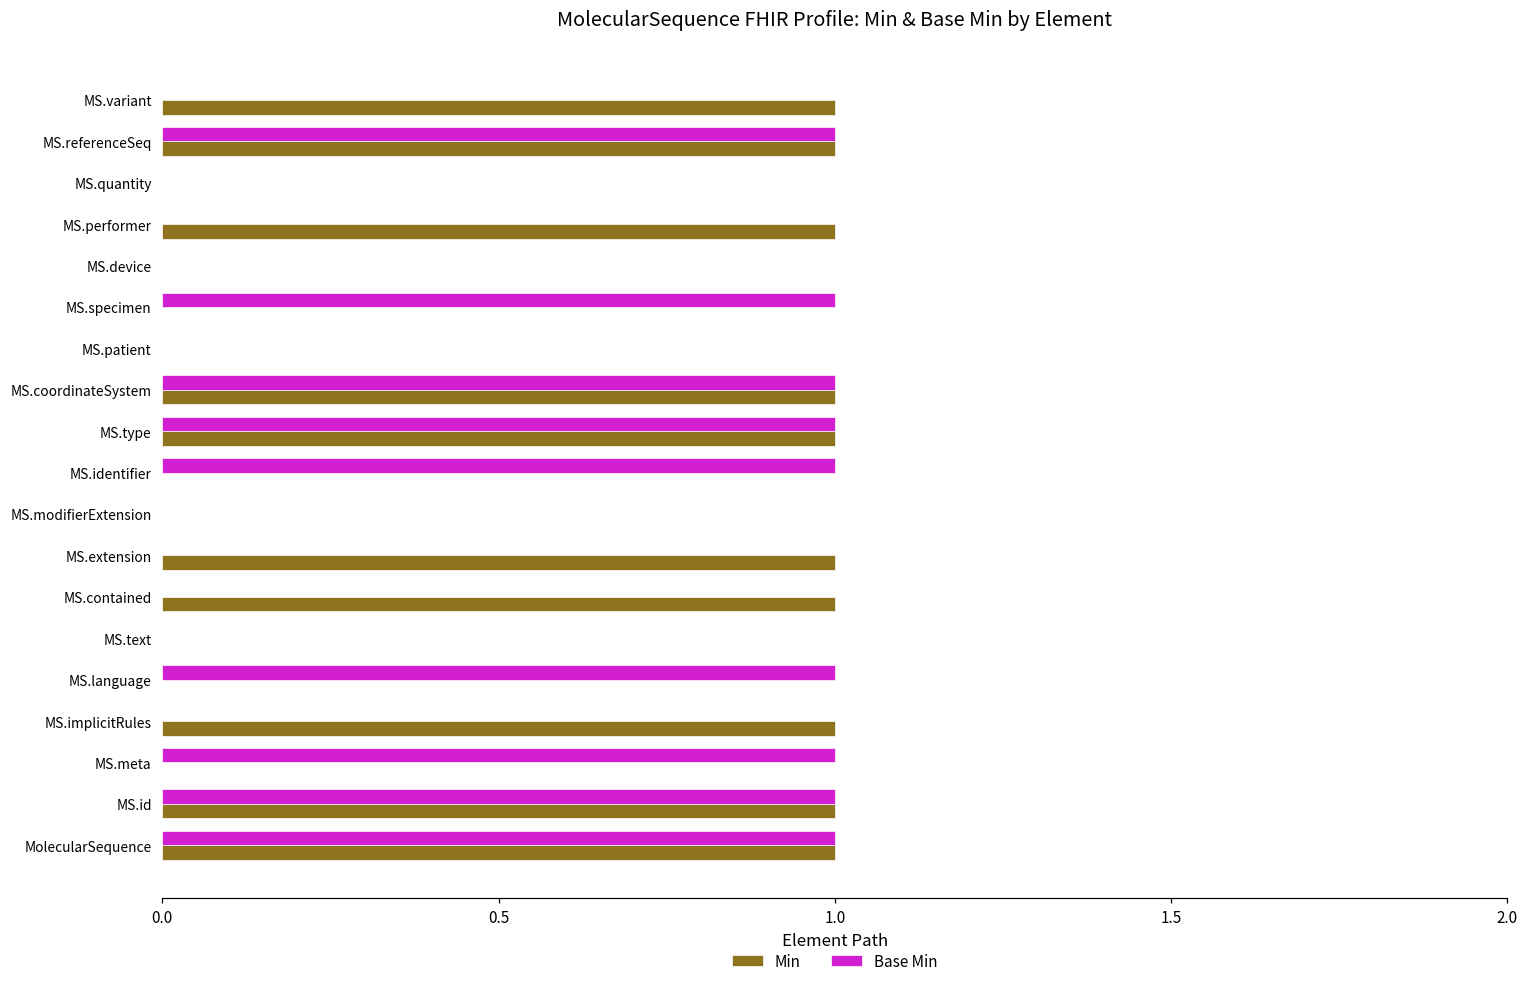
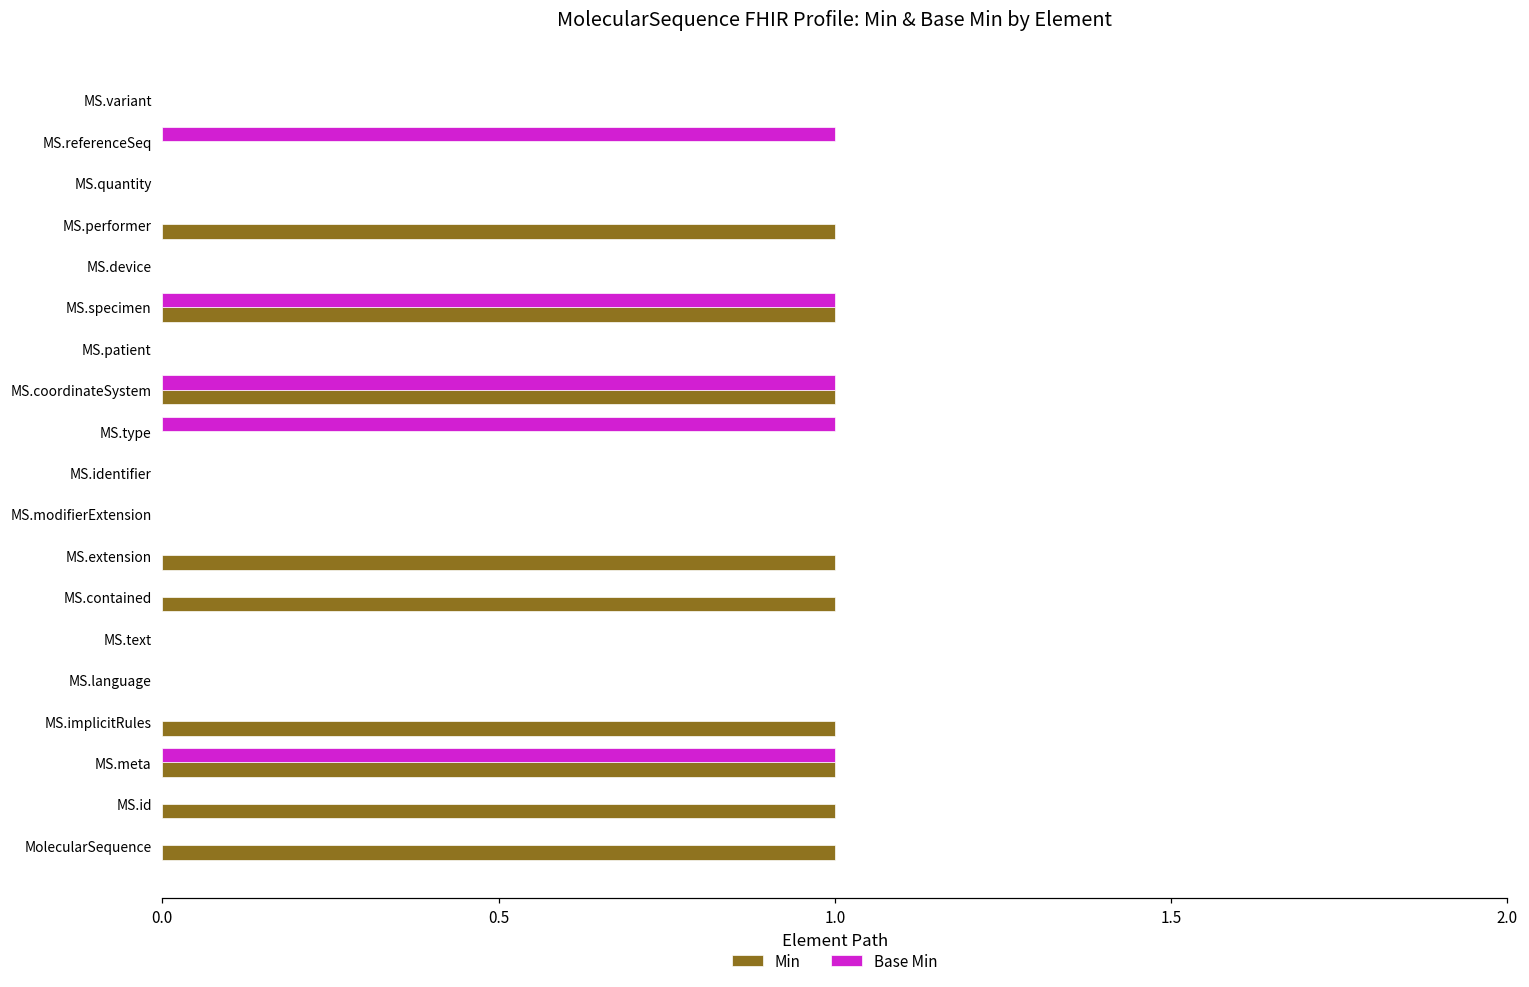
  {
    "Min": {
-     "MS.variant": 1,
-     "MS.referenceSeq": 1,
+     "MS.variant": 0,
+     "MS.referenceSeq": 0,
      "MS.quantity": 0,
      "MS.performer": 1,
      "MS.device": 0,
-     "MS.specimen": 0,
+     "MS.specimen": 1,
      "MS.patient": 0,
      "MS.coordinateSystem": 1,
-     "MS.type": 1,
+     "MS.type": 0,
      "MS.identifier": 0,
      "MS.modifierExtension": 0,
      "MS.extension": 1,
      "MS.contained": 1,
      "MS.text": 0,
      "MS.language": 0,
      "MS.implicitRules": 1,
-     "MS.meta": 0,
+     "MS.meta": 1,
      "MS.id": 1,
      "MolecularSequence": 1
    },
    "Base Min": {
      "MS.variant": 0,
      "MS.referenceSeq": 1,
      "MS.quantity": 0,
      "MS.performer": 0,
      "MS.device": 0,
      "MS.specimen": 1,
      "MS.patient": 0,
      "MS.coordinateSystem": 1,
      "MS.type": 1,
-     "MS.identifier": 1,
+     "MS.identifier": 0,
      "MS.modifierExtension": 0,
      "MS.extension": 0,
      "MS.contained": 0,
      "MS.text": 0,
-     "MS.language": 1,
+     "MS.language": 0,
      "MS.implicitRules": 0,
      "MS.meta": 1,
-     "MS.id": 1,
-     "MolecularSequence": 1
+     "MS.id": 0,
+     "MolecularSequence": 0
    }
  }
